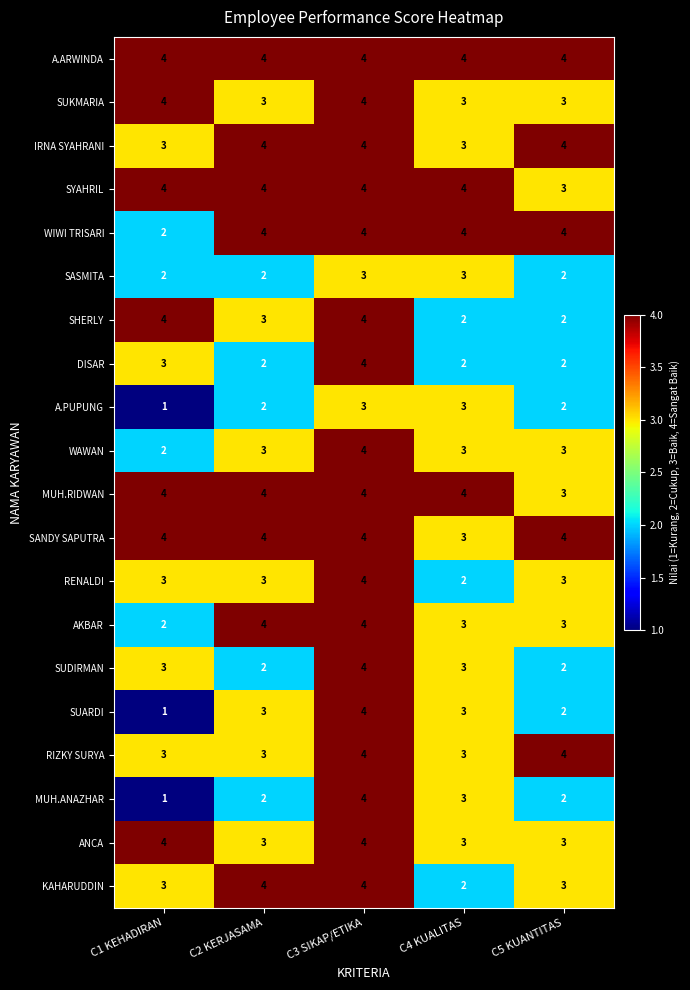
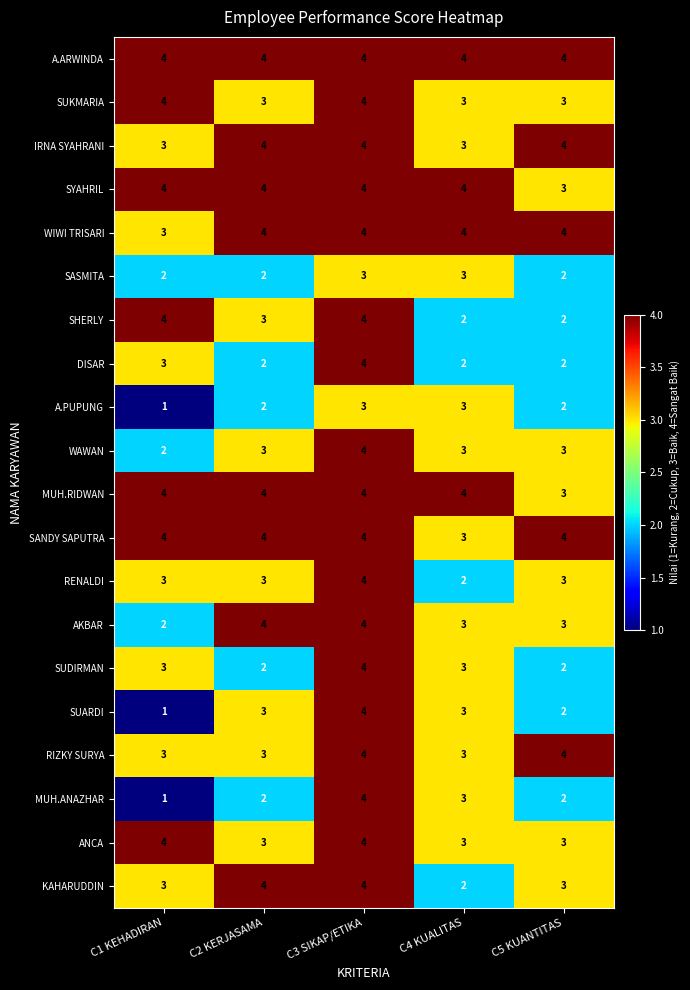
  {
    "A.ARWINDA": {
      "C1 KEHADIRAN": 4,
      "C2 KERJASAMA": 4,
      "C3 SIKAP/ETIKA": 4,
      "C4 KUALITAS": 4,
      "C5 KUANTITAS": 4
    },
    "SUKMARIA": {
      "C1 KEHADIRAN": 4,
      "C2 KERJASAMA": 3,
      "C3 SIKAP/ETIKA": 4,
      "C4 KUALITAS": 3,
      "C5 KUANTITAS": 3
    },
    "IRNA SYAHRANI": {
      "C1 KEHADIRAN": 3,
      "C2 KERJASAMA": 4,
      "C3 SIKAP/ETIKA": 4,
      "C4 KUALITAS": 3,
      "C5 KUANTITAS": 4
    },
    "SYAHRIL": {
      "C1 KEHADIRAN": 4,
      "C2 KERJASAMA": 4,
      "C3 SIKAP/ETIKA": 4,
      "C4 KUALITAS": 4,
      "C5 KUANTITAS": 3
    },
    "WIWI TRISARI": {
-     "C1 KEHADIRAN": 2,
+     "C1 KEHADIRAN": 3,
      "C2 KERJASAMA": 4,
      "C3 SIKAP/ETIKA": 4,
      "C4 KUALITAS": 4,
      "C5 KUANTITAS": 4
    },
    "SASMITA": {
      "C1 KEHADIRAN": 2,
      "C2 KERJASAMA": 2,
      "C3 SIKAP/ETIKA": 3,
      "C4 KUALITAS": 3,
      "C5 KUANTITAS": 2
    },
    "SHERLY": {
      "C1 KEHADIRAN": 4,
      "C2 KERJASAMA": 3,
      "C3 SIKAP/ETIKA": 4,
      "C4 KUALITAS": 2,
      "C5 KUANTITAS": 2
    },
    "DISAR": {
      "C1 KEHADIRAN": 3,
      "C2 KERJASAMA": 2,
      "C3 SIKAP/ETIKA": 4,
      "C4 KUALITAS": 2,
      "C5 KUANTITAS": 2
    },
    "A.PUPUNG": {
      "C1 KEHADIRAN": 1,
      "C2 KERJASAMA": 2,
      "C3 SIKAP/ETIKA": 3,
      "C4 KUALITAS": 3,
      "C5 KUANTITAS": 2
    },
    "WAWAN": {
      "C1 KEHADIRAN": 2,
      "C2 KERJASAMA": 3,
      "C3 SIKAP/ETIKA": 4,
      "C4 KUALITAS": 3,
      "C5 KUANTITAS": 3
    },
    "MUH.RIDWAN": {
      "C1 KEHADIRAN": 4,
      "C2 KERJASAMA": 4,
      "C3 SIKAP/ETIKA": 4,
      "C4 KUALITAS": 4,
      "C5 KUANTITAS": 3
    },
    "SANDY SAPUTRA": {
      "C1 KEHADIRAN": 4,
      "C2 KERJASAMA": 4,
      "C3 SIKAP/ETIKA": 4,
      "C4 KUALITAS": 3,
      "C5 KUANTITAS": 4
    },
    "RENALDI": {
      "C1 KEHADIRAN": 3,
      "C2 KERJASAMA": 3,
      "C3 SIKAP/ETIKA": 4,
      "C4 KUALITAS": 2,
      "C5 KUANTITAS": 3
    },
    "AKBAR": {
      "C1 KEHADIRAN": 2,
      "C2 KERJASAMA": 4,
      "C3 SIKAP/ETIKA": 4,
      "C4 KUALITAS": 3,
      "C5 KUANTITAS": 3
    },
    "SUDIRMAN": {
      "C1 KEHADIRAN": 3,
      "C2 KERJASAMA": 2,
      "C3 SIKAP/ETIKA": 4,
      "C4 KUALITAS": 3,
      "C5 KUANTITAS": 2
    },
    "SUARDI": {
      "C1 KEHADIRAN": 1,
      "C2 KERJASAMA": 3,
      "C3 SIKAP/ETIKA": 4,
      "C4 KUALITAS": 3,
      "C5 KUANTITAS": 2
    },
    "RIZKY SURYA": {
      "C1 KEHADIRAN": 3,
      "C2 KERJASAMA": 3,
      "C3 SIKAP/ETIKA": 4,
      "C4 KUALITAS": 3,
      "C5 KUANTITAS": 4
    },
    "MUH.ANAZHAR": {
      "C1 KEHADIRAN": 1,
      "C2 KERJASAMA": 2,
      "C3 SIKAP/ETIKA": 4,
      "C4 KUALITAS": 3,
      "C5 KUANTITAS": 2
    },
    "ANCA": {
      "C1 KEHADIRAN": 4,
      "C2 KERJASAMA": 3,
      "C3 SIKAP/ETIKA": 4,
      "C4 KUALITAS": 3,
      "C5 KUANTITAS": 3
    },
    "KAHARUDDIN": {
      "C1 KEHADIRAN": 3,
      "C2 KERJASAMA": 4,
      "C3 SIKAP/ETIKA": 4,
      "C4 KUALITAS": 2,
      "C5 KUANTITAS": 3
    }
  }
